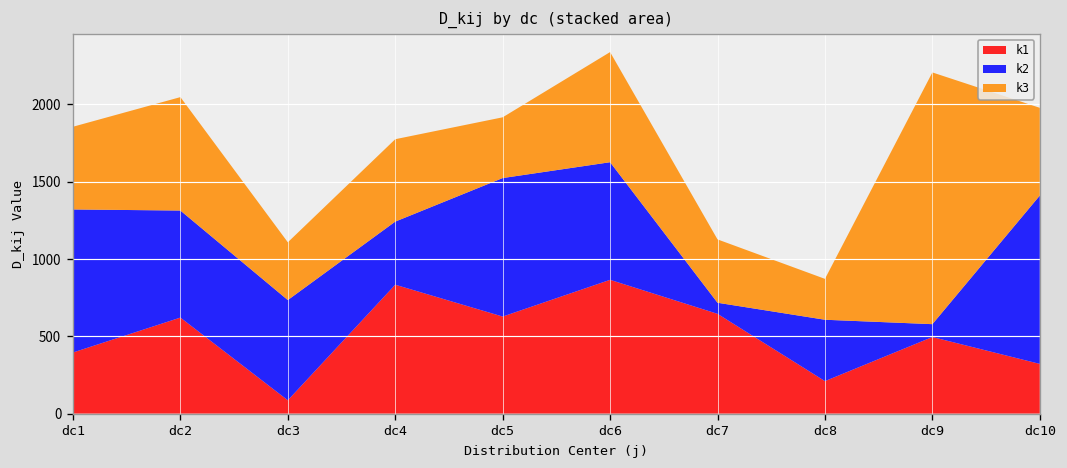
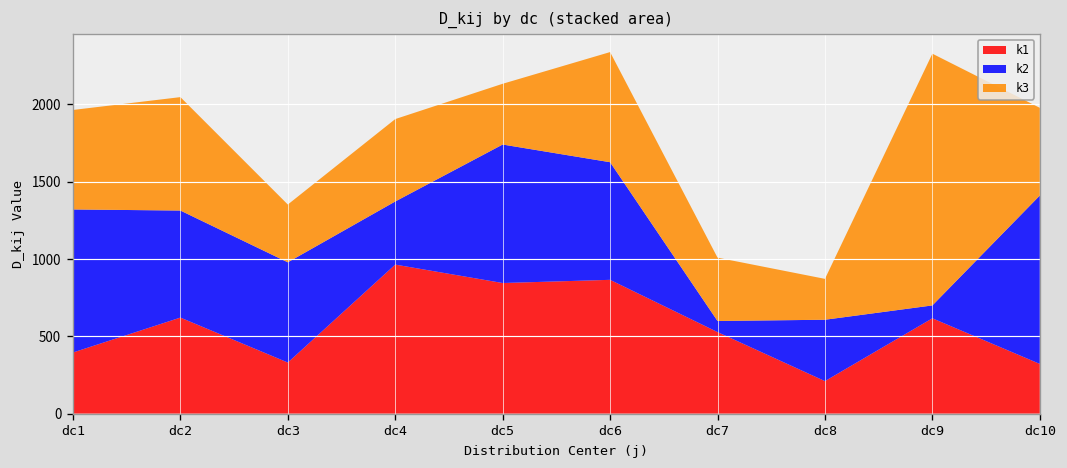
  {
    "k1": {
      "dc1": 400,
      "dc2": 620,
-     "dc3": 90,
-     "dc4": 830,
-     "dc5": 630,
+     "dc3": 330,
+     "dc4": 960,
+     "dc5": 850,
      "dc6": 870,
-     "dc7": 650,
+     "dc7": 530,
      "dc8": 210,
-     "dc9": 500,
+     "dc9": 620,
      "dc10": 320
    },
    "k2": {
      "dc1": 930,
      "dc2": 690,
      "dc3": 650,
      "dc4": 410,
      "dc5": 900,
      "dc6": 760,
      "dc7": 70,
      "dc8": 400,
      "dc9": 80,
      "dc10": 1090
    },
    "k3": {
-     "dc1": 530,
+     "dc1": 640,
      "dc2": 730,
      "dc3": 370,
      "dc4": 530,
      "dc5": 390,
      "dc6": 710,
      "dc7": 410,
      "dc8": 260,
      "dc9": 1630,
      "dc10": 570
    }
  }
